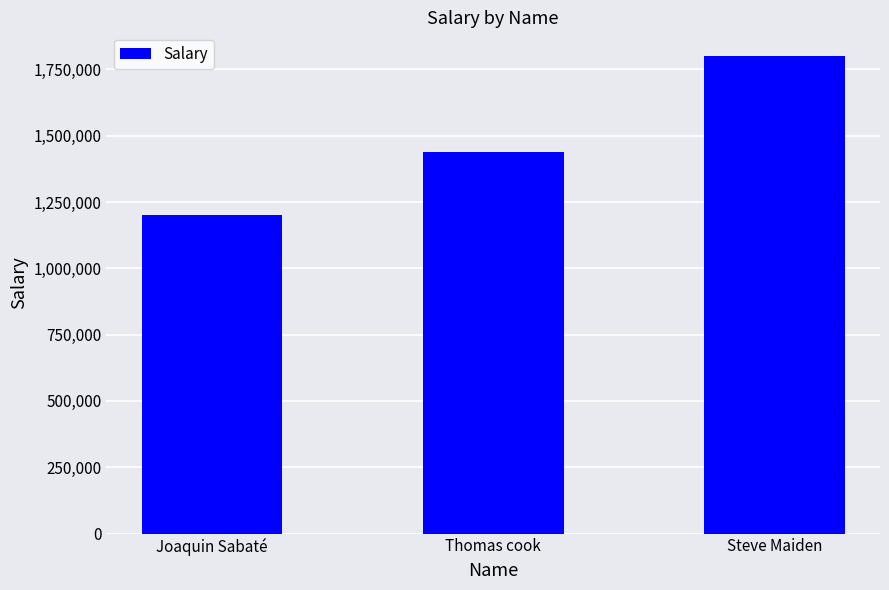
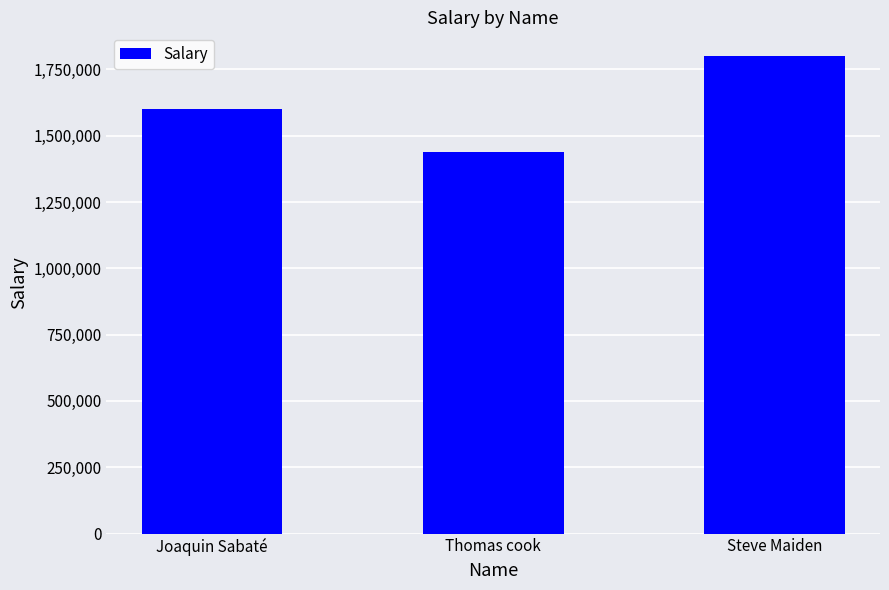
  {
-   "Joaquin Sabaté": "1,200,000",
+   "Joaquin Sabaté": "1,600,000",
    "Thomas cook": "1,440,000",
    "Steve Maiden": "1,800,000"
  }
